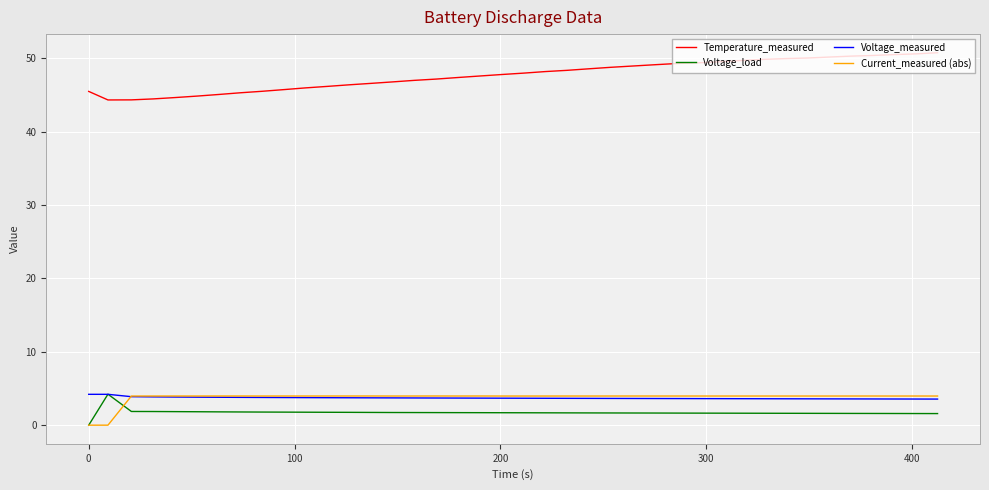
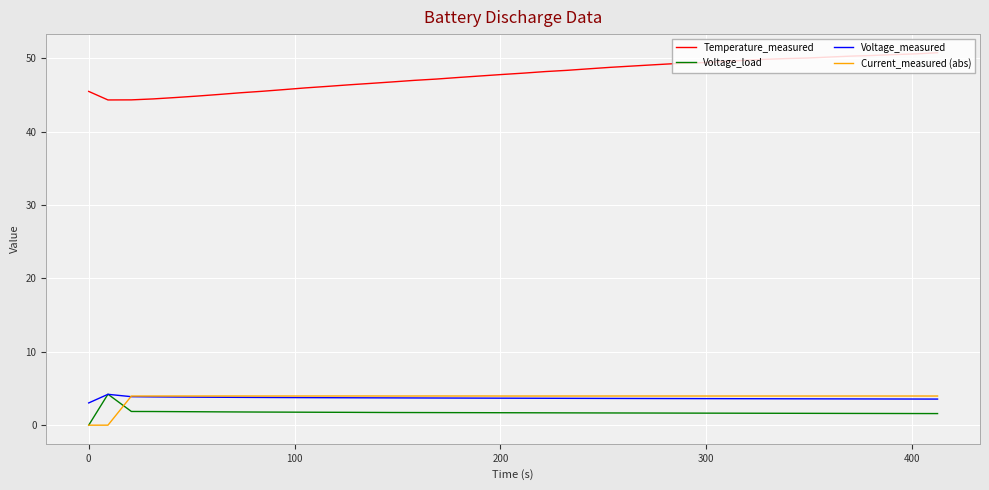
  {
    "Temperature_measured": {
      "0": 45
    },
    "Voltage_measured": {
-     "0": 4
+     "0": 3
    }
  }
